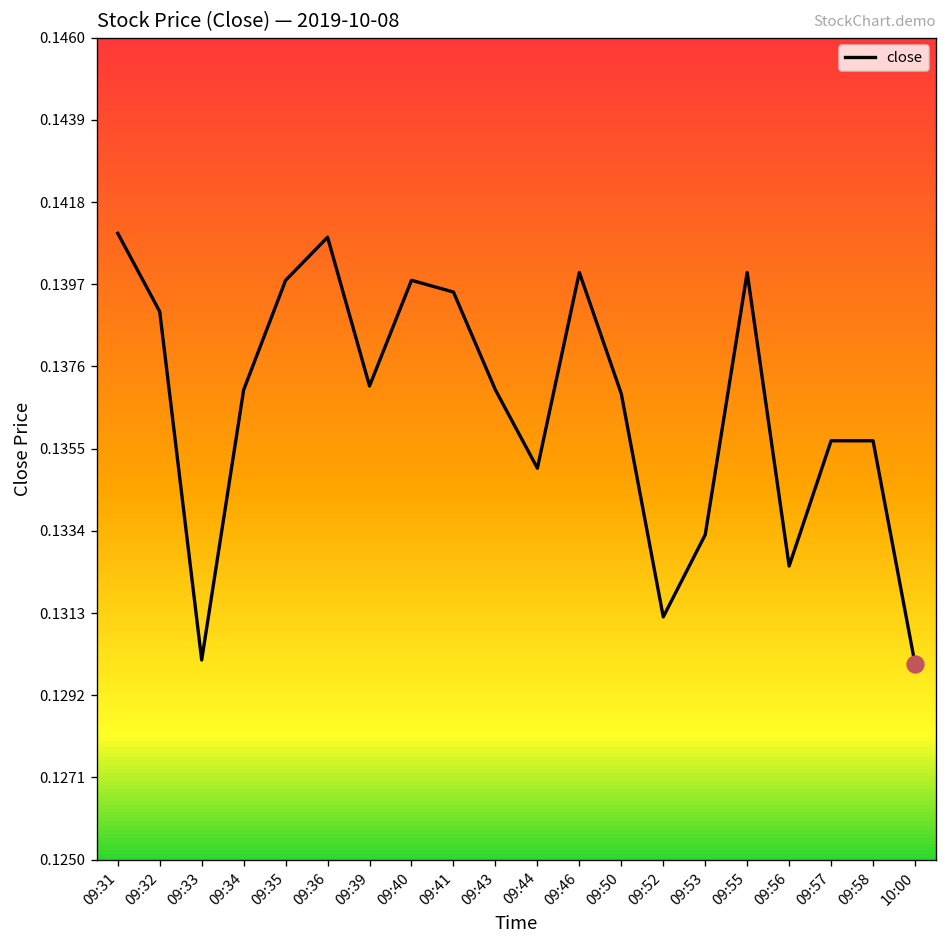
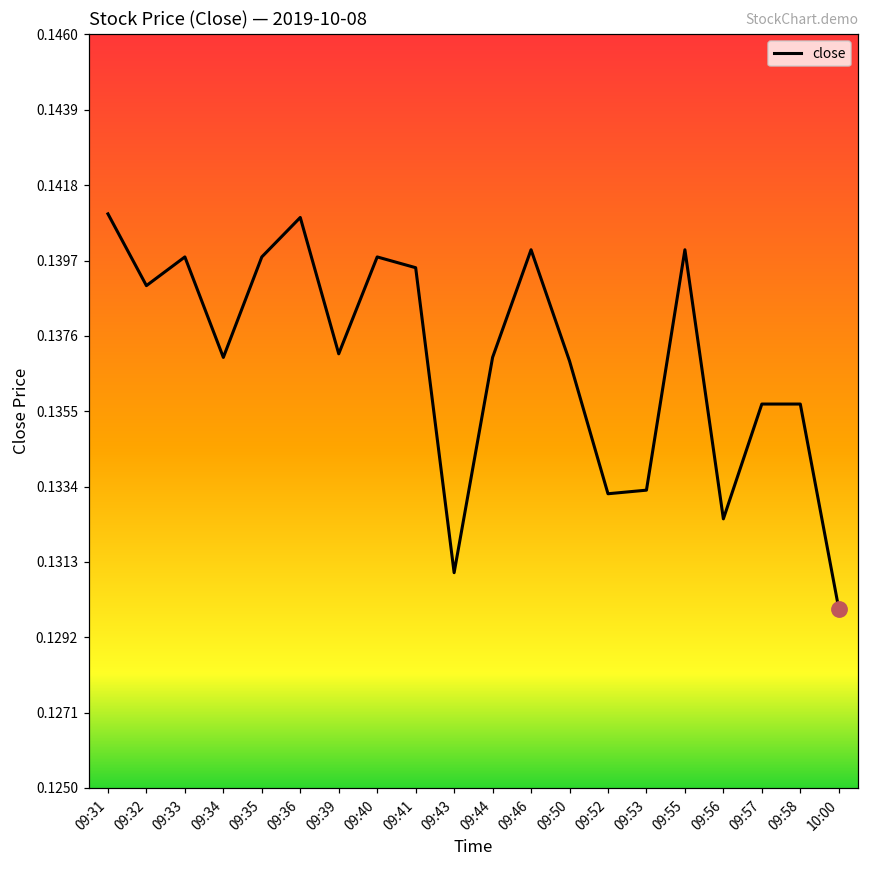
  {
    "close": {
      "09:31": 0.1410,
      "09:32": 0.1390,
-     "09:33": 0.1301,
+     "09:33": 0.1398,
      "09:34": 0.1370,
      "09:35": 0.1398,
      "09:36": 0.1409,
      "09:39": 0.1371,
      "09:40": 0.1398,
      "09:41": 0.1395,
-     "09:43": 0.137,
-     "09:44": 0.135,
+     "09:43": 0.131,
+     "09:44": 0.137,
      "09:46": 0.1400,
      "09:50": 0.1369,
-     "09:52": 0.1312,
+     "09:52": 0.1332,
      "09:53": 0.1333,
      "09:55": 0.1400,
      "09:56": 0.1325,
      "09:57": 0.1357,
      "09:58": 0.1357
    }
  }
